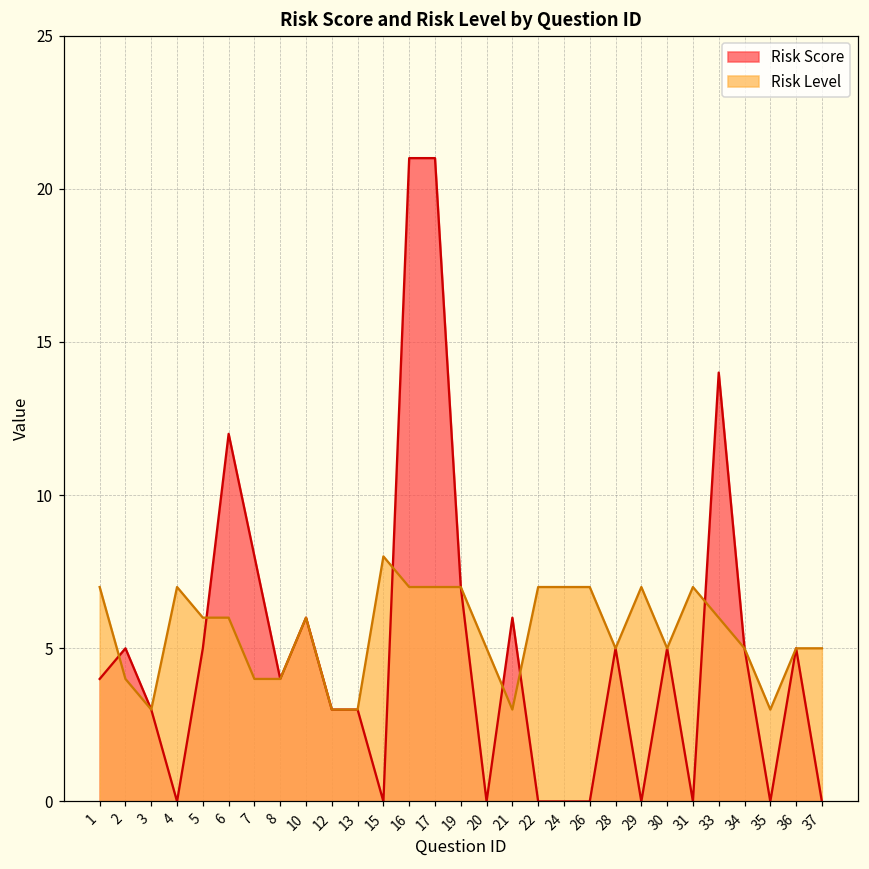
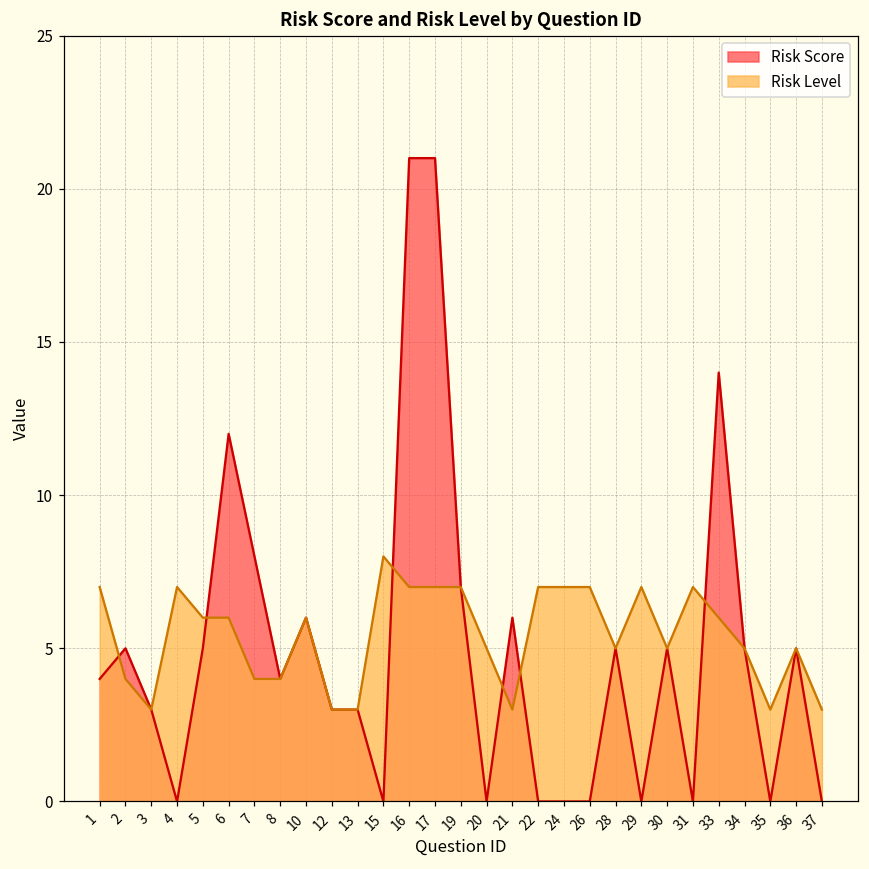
  {
    "Risk Score": {
      "1": 4,
      "2": 5,
      "4": 0,
      "5": 5,
      "6": 12,
      "7": 8,
      "15": 0,
      "16": 21,
      "17": 21,
      "20": 0,
      "21": 6,
      "22": 0,
      "24": 0,
      "26": 0,
      "29": 0,
      "31": 0,
      "33": 14,
      "35": 0,
      "37": 0
    },
    "Risk Level": {
      "1": 7,
      "2": 4,
      "4": 7,
      "5": 6,
      "6": 6,
      "7": 4,
      "15": 8,
      "16": 7,
      "17": 7,
      "20": 5,
      "21": 3,
      "22": 7,
      "24": 7,
      "26": 7,
      "29": 7,
      "31": 7,
      "33": 6,
      "35": 3,
-     "37": 5
+     "37": 3
    }
  }
